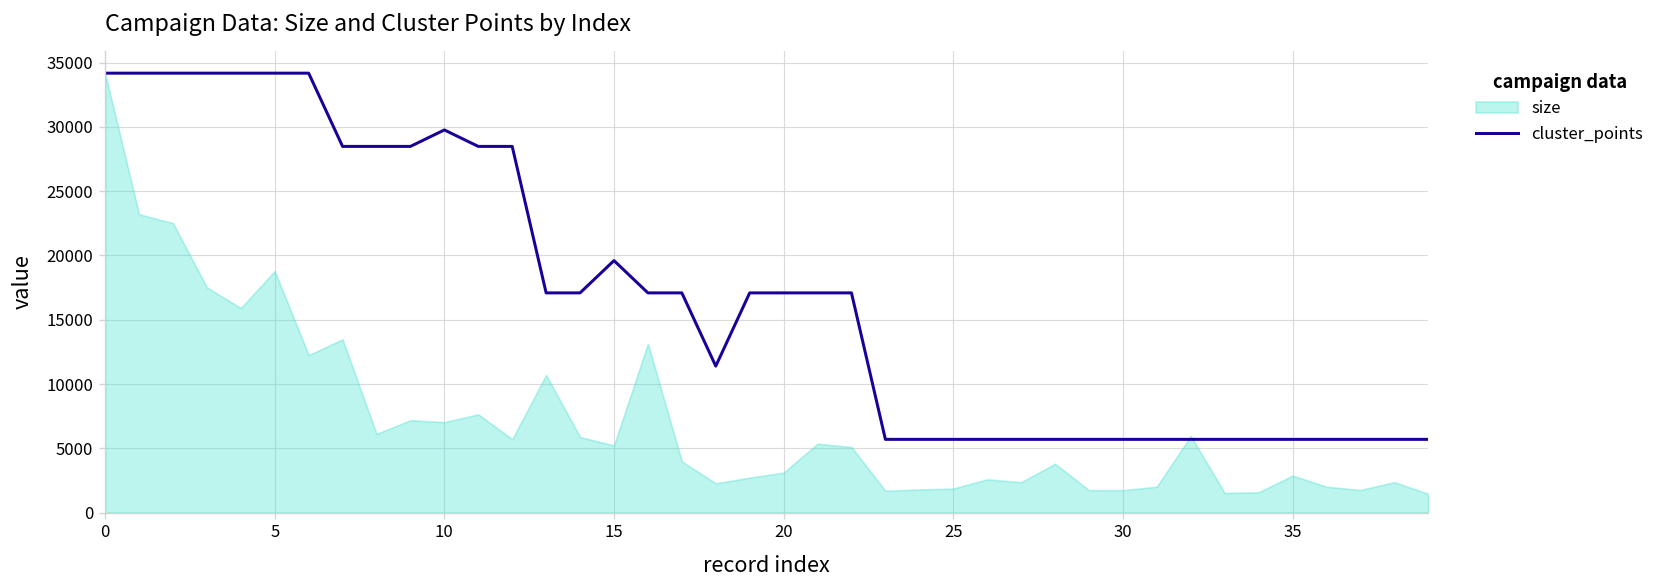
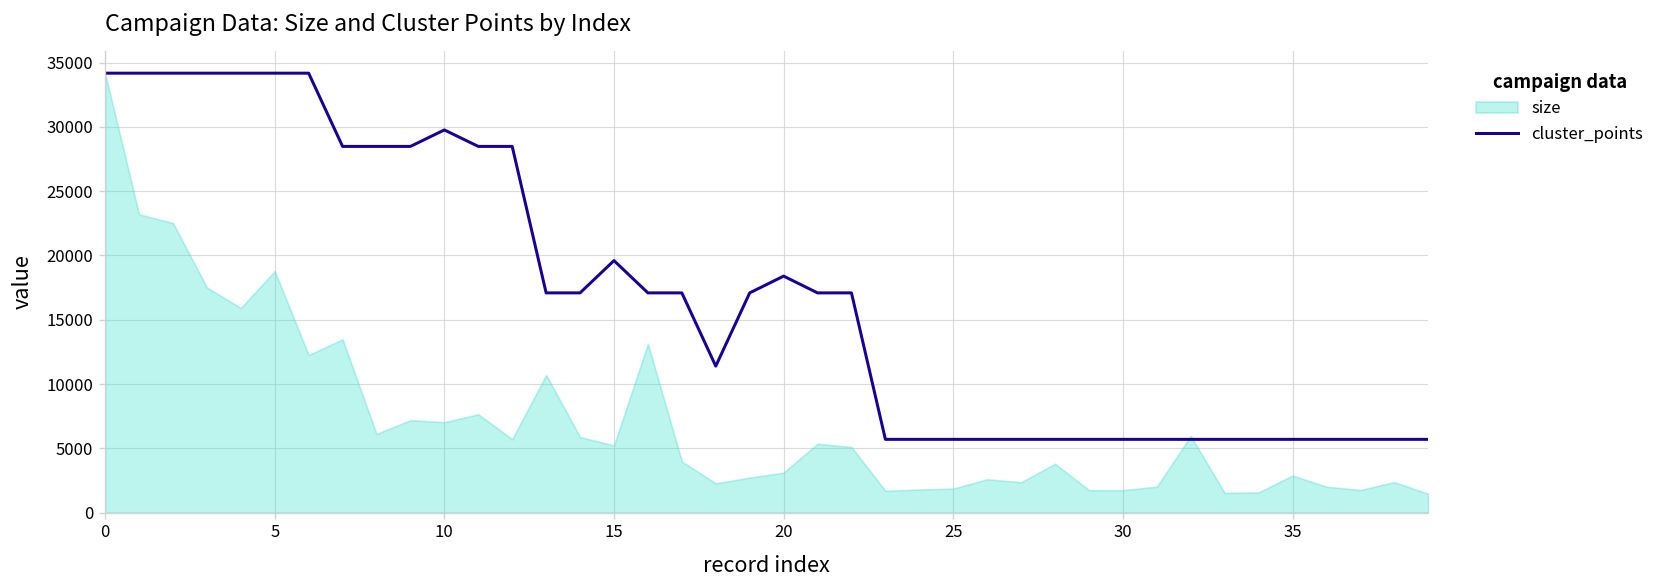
  {
    "cluster_points": {
      "5": 34200,
      "10": 29800,
      "15": 19600,
-     "20": 17100,
+     "20": 18400,
      "25": 5700,
      "30": 5700,
      "35": 5700
    },
    "size": {
      "5": 18800,
      "10": 7000,
      "15": 5200,
      "20": 3100,
      "25": 1900,
      "30": 1700,
      "35": 2900
    }
  }
